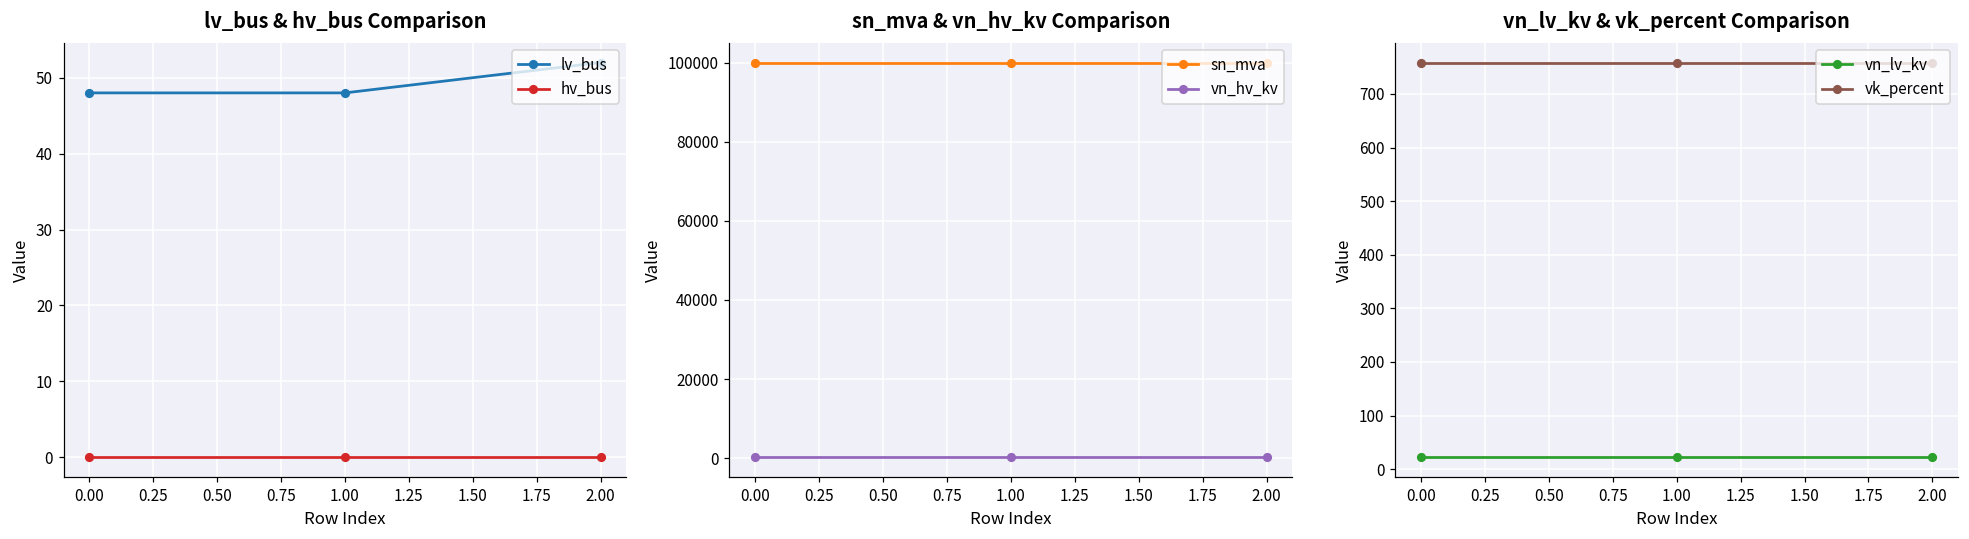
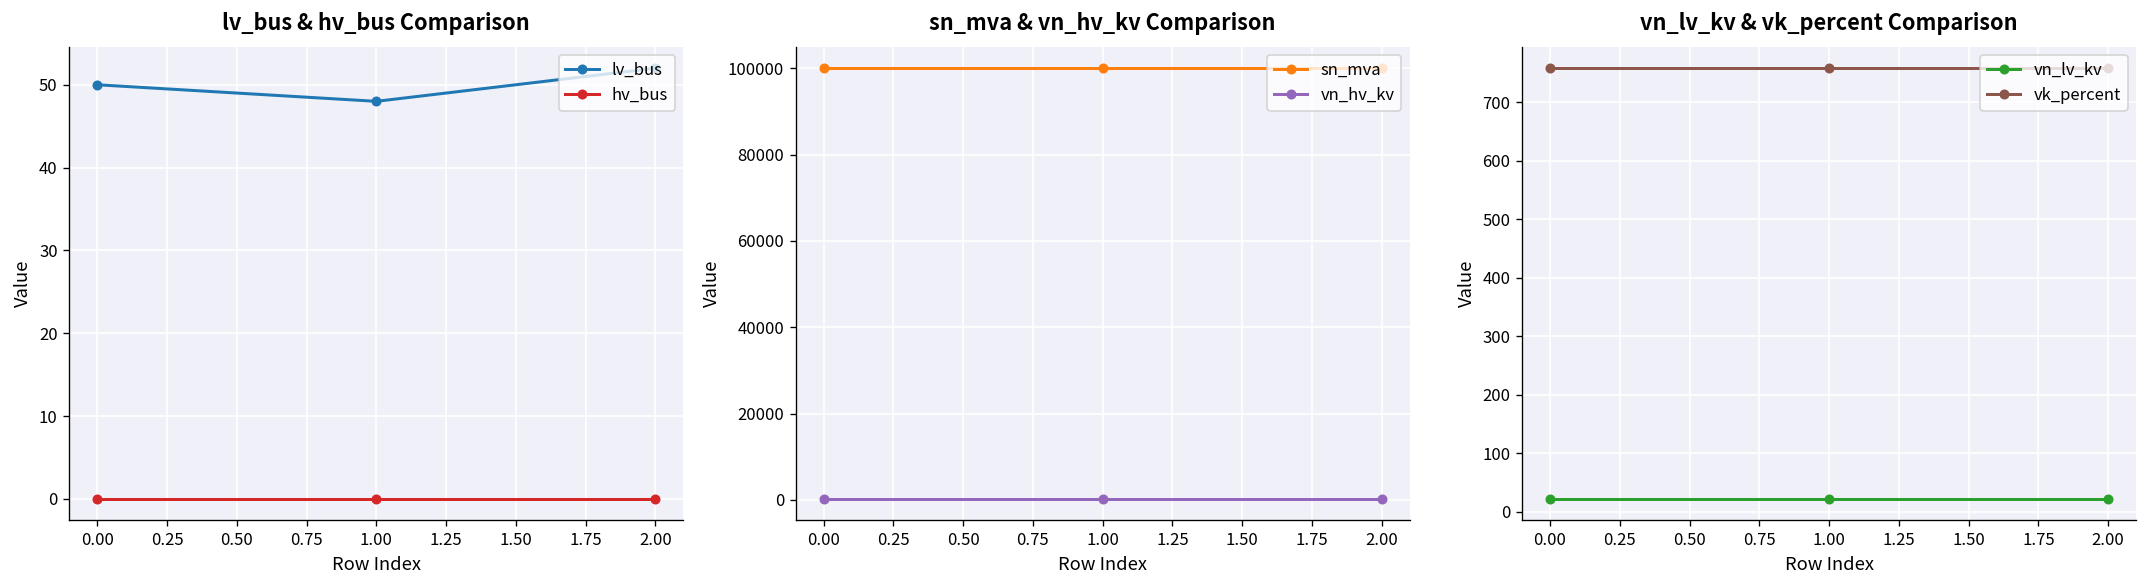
  {
    "lv_bus & hv_bus Comparison": {
      "lv_bus": {
-       "0.00": 48,
+       "0.00": 50,
        "1.00": 48
      },
      "hv_bus": {
        "0.00": 0,
        "1.00": 0,
        "2.00": 0
      }
    },
    "sn_mva & vn_hv_kv Comparison": {
      "sn_mva": {
        "0.00": 100000,
        "1.00": 100000
      },
      "vn_hv_kv": {
        "0.00": 0,
        "1.00": 0,
        "2.00": 0
      }
    },
    "vn_lv_kv & vk_percent Comparison": {
      "vn_lv_kv": {
        "0.00": 20,
        "1.00": 20,
        "2.00": 20
      },
      "vk_percent": {
        "0.00": 760,
        "1.00": 760
      }
    }
  }
